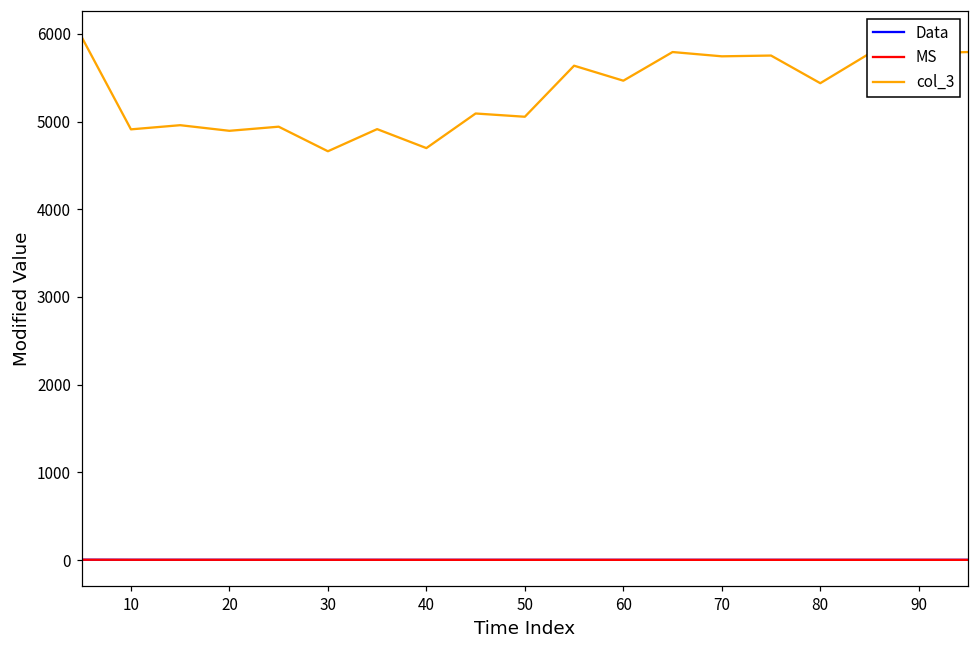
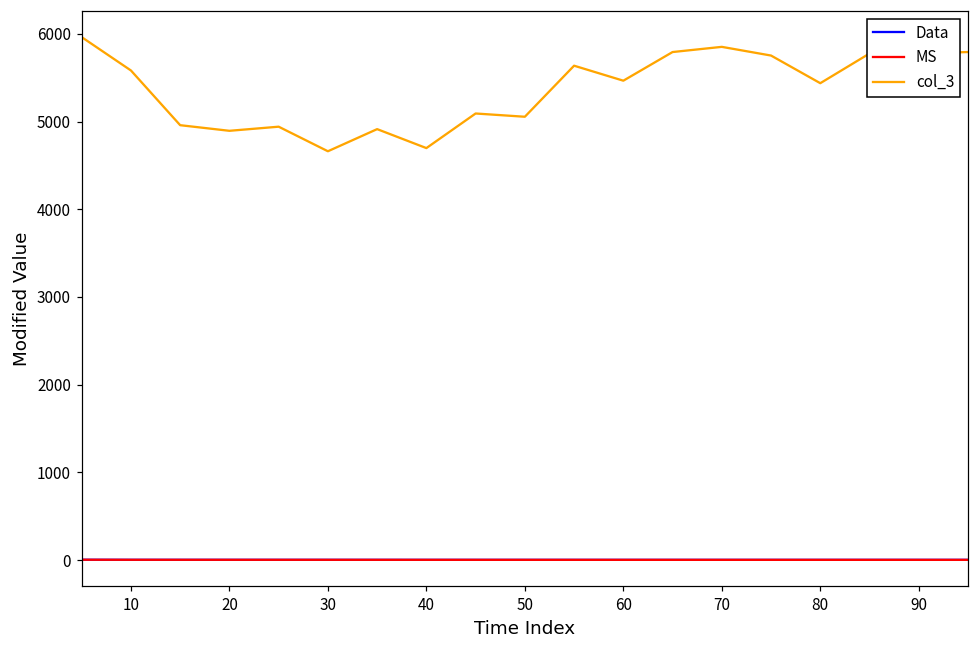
  {
    "MS": {
      "10": 0,
      "20": 0,
      "30": 0,
      "40": 0,
      "50": 0,
      "60": 0,
      "70": 0,
      "80": 0,
      "90": 0
    },
    "col_3": {
-     "10": 4900,
+     "10": 5600,
      "20": 4900,
      "30": 4700,
      "40": 4700,
      "50": 5100,
      "60": 5500,
-     "70": 5700,
+     "70": 5900,
      "80": 5400
    }
  }
